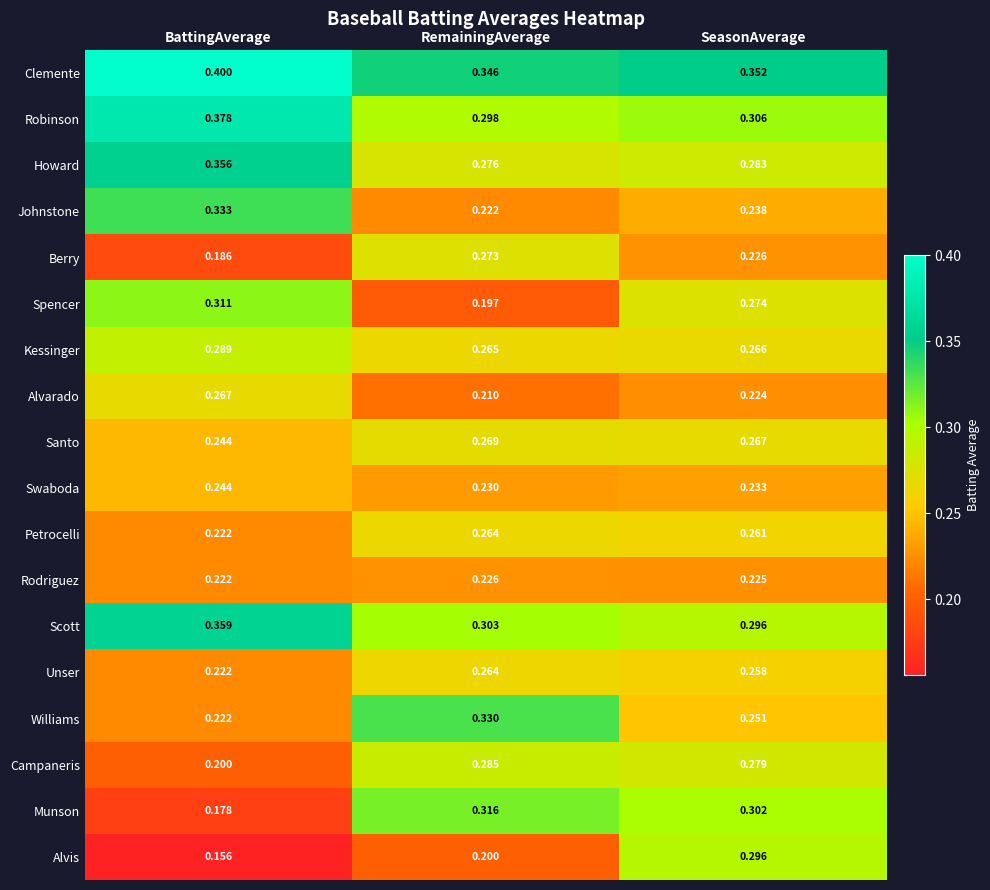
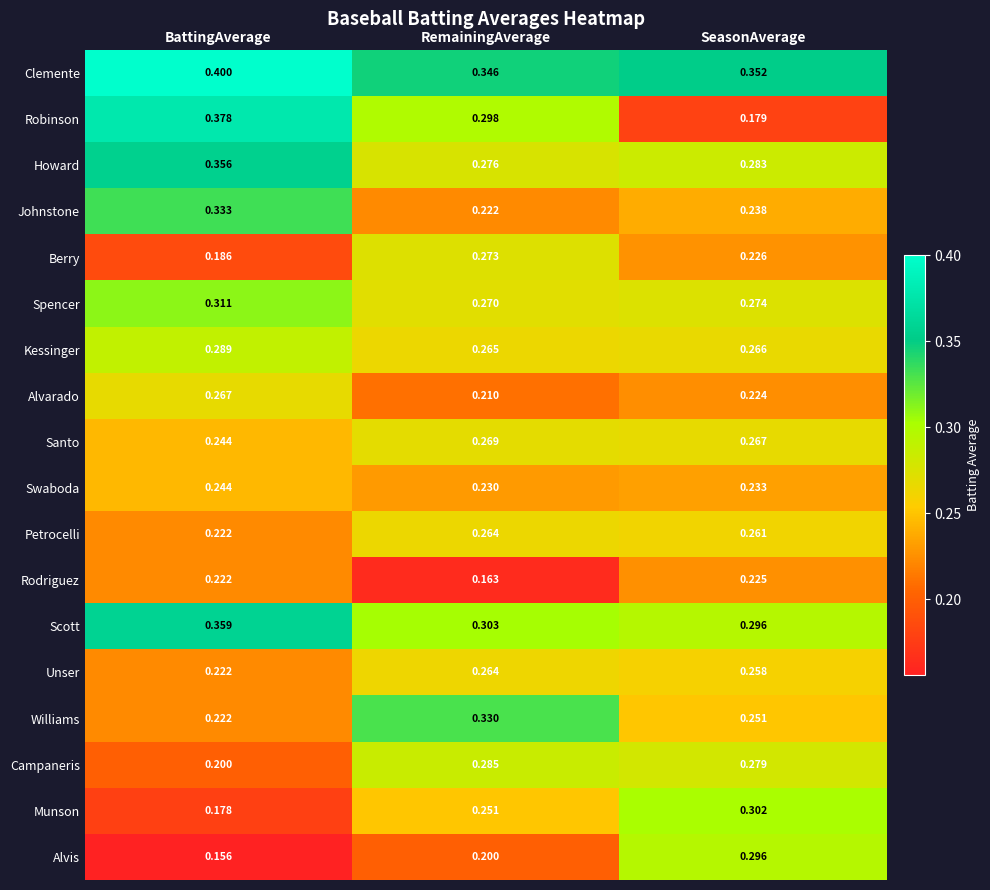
  {
    "Clemente": {
      "BattingAverage": 0.400,
      "RemainingAverage": 0.346,
      "SeasonAverage": 0.352
    },
    "Robinson": {
      "BattingAverage": 0.378,
      "RemainingAverage": 0.298,
-     "SeasonAverage": 0.306
+     "SeasonAverage": 0.179
    },
    "Howard": {
      "BattingAverage": 0.356,
      "RemainingAverage": 0.276,
      "SeasonAverage": 0.283
    },
    "Johnstone": {
      "BattingAverage": 0.333,
      "RemainingAverage": 0.222,
      "SeasonAverage": 0.238
    },
    "Berry": {
      "BattingAverage": 0.186,
      "RemainingAverage": 0.273,
      "SeasonAverage": 0.226
    },
    "Spencer": {
      "BattingAverage": 0.311,
-     "RemainingAverage": 0.197,
+     "RemainingAverage": 0.270,
      "SeasonAverage": 0.274
    },
    "Kessinger": {
      "BattingAverage": 0.289,
      "RemainingAverage": 0.265,
      "SeasonAverage": 0.266
    },
    "Alvarado": {
      "BattingAverage": 0.267,
      "RemainingAverage": 0.210,
      "SeasonAverage": 0.224
    },
    "Santo": {
      "BattingAverage": 0.244,
      "RemainingAverage": 0.269,
      "SeasonAverage": 0.267
    },
    "Swaboda": {
      "BattingAverage": 0.244,
      "RemainingAverage": 0.230,
      "SeasonAverage": 0.233
    },
    "Petrocelli": {
      "BattingAverage": 0.222,
      "RemainingAverage": 0.264,
      "SeasonAverage": 0.261
    },
    "Rodriguez": {
      "BattingAverage": 0.222,
-     "RemainingAverage": 0.226,
+     "RemainingAverage": 0.163,
      "SeasonAverage": 0.225
    },
    "Scott": {
      "BattingAverage": 0.359,
      "RemainingAverage": 0.303,
      "SeasonAverage": 0.296
    },
    "Unser": {
      "BattingAverage": 0.222,
      "RemainingAverage": 0.264,
      "SeasonAverage": 0.258
    },
    "Williams": {
      "BattingAverage": 0.222,
      "RemainingAverage": 0.330,
      "SeasonAverage": 0.251
    },
    "Campaneris": {
      "BattingAverage": 0.200,
      "RemainingAverage": 0.285,
      "SeasonAverage": 0.279
    },
    "Munson": {
      "BattingAverage": 0.178,
-     "RemainingAverage": 0.316,
+     "RemainingAverage": 0.251,
      "SeasonAverage": 0.302
    },
    "Alvis": {
      "BattingAverage": 0.156,
      "RemainingAverage": 0.200,
      "SeasonAverage": 0.296
    }
  }
